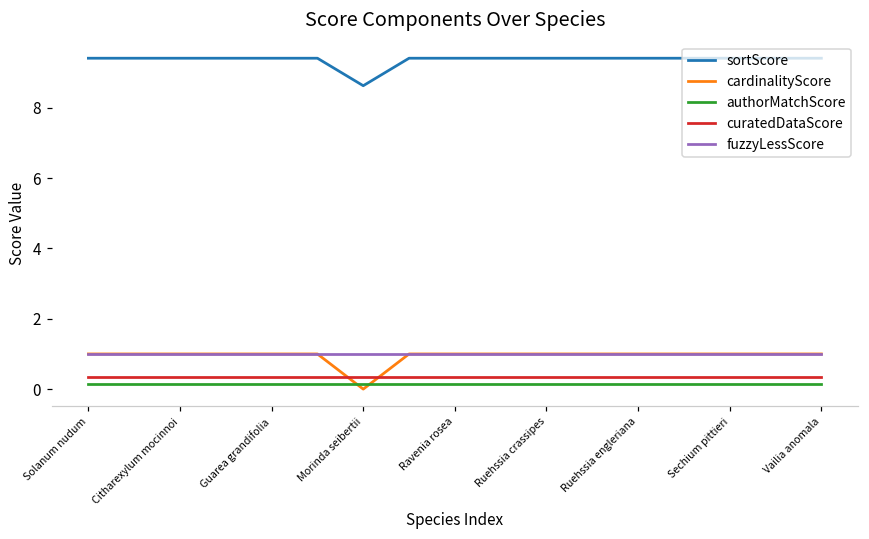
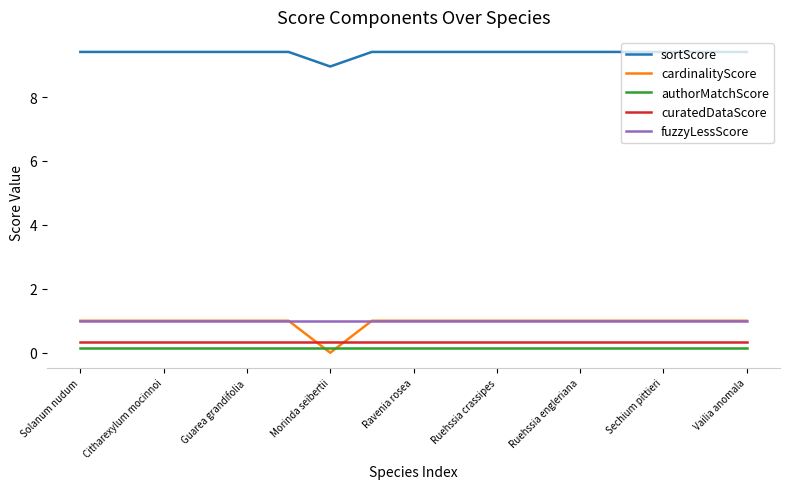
  {
    "sortScore": {
      "Solanum nudum": 9.4,
      "Citharexylum mocinnoi": 9.4,
      "Guarea grandifolia": 9.4,
-     "Morinda seibertii": 8.6,
+     "Morinda seibertii": 9.0,
      "Ravenia rosea": 9.4,
      "Ruehssia crassipes": 9.4,
      "Ruehssia engleriana": 9.4
    },
    "cardinalityScore": {
      "Morinda seibertii": 0.0
    },
    "authorMatchScore": {
      "Solanum nudum": 0.1,
      "Citharexylum mocinnoi": 0.1,
      "Guarea grandifolia": 0.1,
      "Morinda seibertii": 0.1,
      "Ravenia rosea": 0.1,
      "Ruehssia crassipes": 0.1,
      "Ruehssia engleriana": 0.1,
      "Sechium pittieri": 0.1,
      "Vailia anomala": 0.1
    },
    "curatedDataScore": {
      "Solanum nudum": 0.3,
      "Citharexylum mocinnoi": 0.3,
      "Guarea grandifolia": 0.3,
      "Morinda seibertii": 0.3,
      "Ravenia rosea": 0.3,
      "Ruehssia crassipes": 0.3,
      "Ruehssia engleriana": 0.3,
      "Sechium pittieri": 0.3,
      "Vailia anomala": 0.3
    },
    "fuzzyLessScore": {
      "Morinda seibertii": 1.0
    }
  }
